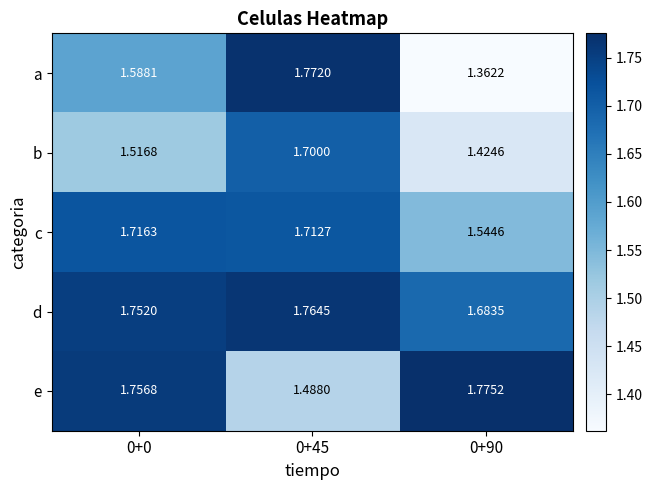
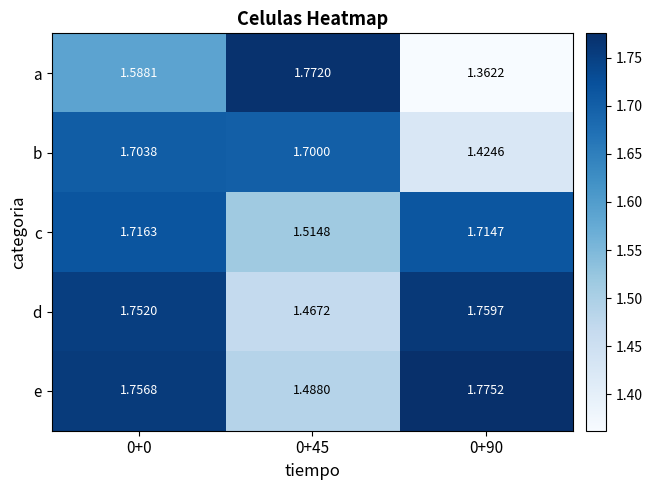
  {
    "a": {
      "0+0": 1.5881,
      "0+45": 1.7720,
      "0+90": 1.3622
    },
    "b": {
-     "0+0": 1.5168,
+     "0+0": 1.7038,
      "0+45": 1.7000,
      "0+90": 1.4246
    },
    "c": {
      "0+0": 1.7163,
-     "0+45": 1.7127,
-     "0+90": 1.5446
+     "0+45": 1.5148,
+     "0+90": 1.7147
    },
    "d": {
      "0+0": 1.7520,
-     "0+45": 1.7645,
-     "0+90": 1.6835
+     "0+45": 1.4672,
+     "0+90": 1.7597
    },
    "e": {
      "0+0": 1.7568,
      "0+45": 1.4880,
      "0+90": 1.7752
    }
  }
